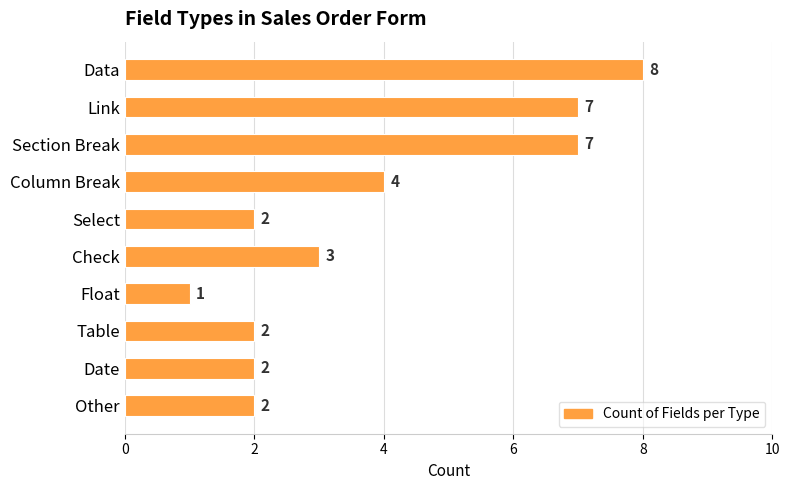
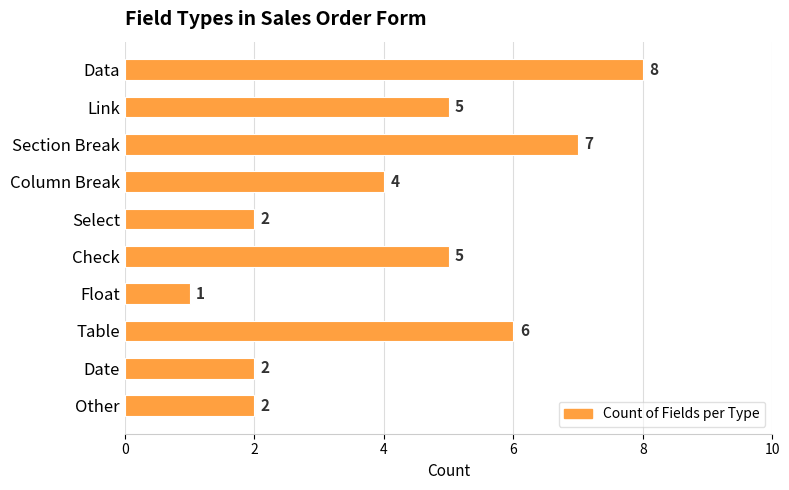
  {
    "Data": 8,
-   "Link": 7,
+   "Link": 5,
    "Section Break": 7,
    "Column Break": 4,
    "Select": 2,
-   "Check": 3,
+   "Check": 5,
    "Float": 1,
-   "Table": 2,
+   "Table": 6,
    "Date": 2,
    "Other": 2
  }
